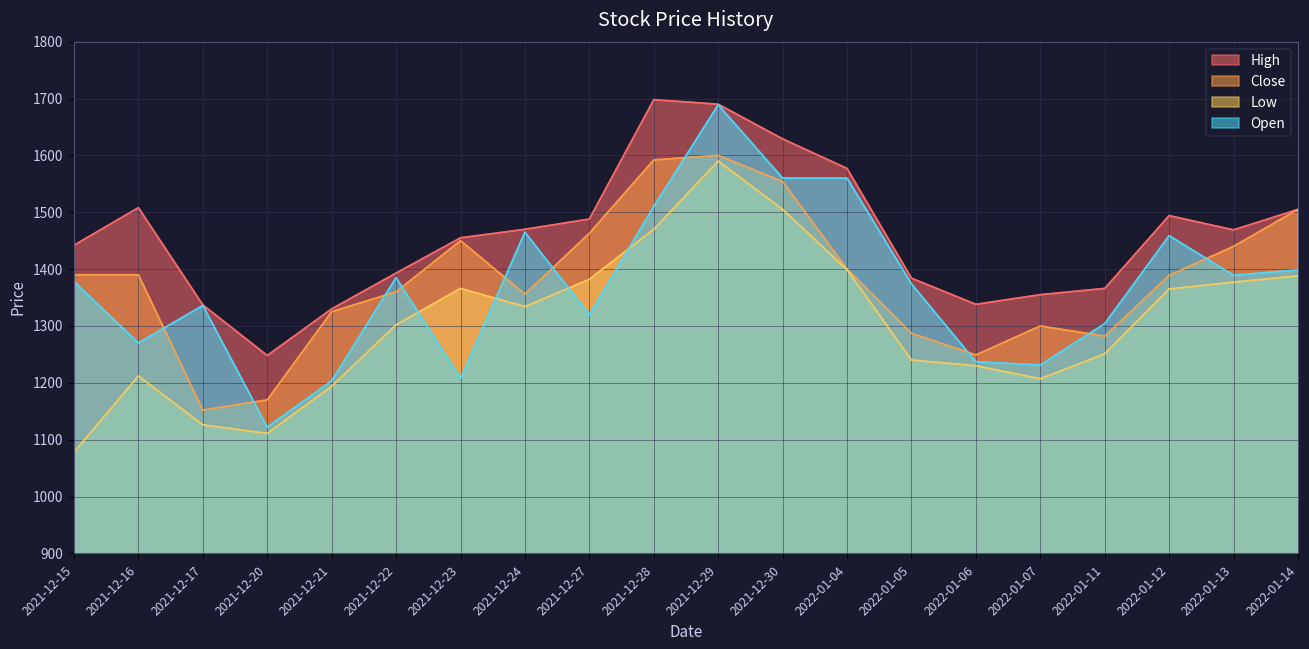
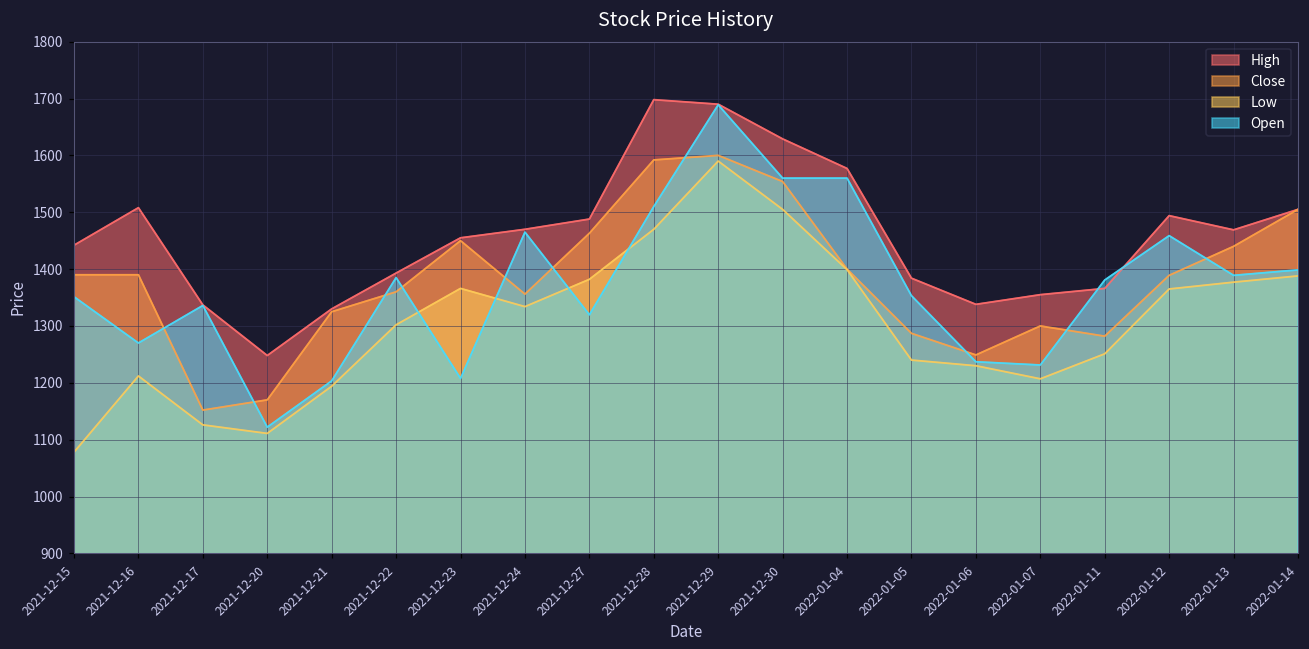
  {
    "Open": {
-     "2021-12-15": 1380,
+     "2021-12-15": 1350,
      "2021-12-16": 1270,
      "2021-12-20": 1120,
      "2021-12-21": 1200,
      "2021-12-22": 1390,
      "2021-12-23": 1210,
      "2021-12-27": 1320,
      "2021-12-28": 1510,
      "2021-12-30": 1560,
      "2022-01-04": 1560,
-     "2022-01-05": 1370,
+     "2022-01-05": 1350,
      "2022-01-06": 1240,
      "2022-01-07": 1230,
-     "2022-01-11": 1300,
+     "2022-01-11": 1380,
      "2022-01-12": 1460,
      "2022-01-13": 1390,
      "2022-01-14": 1400
    }
  }
